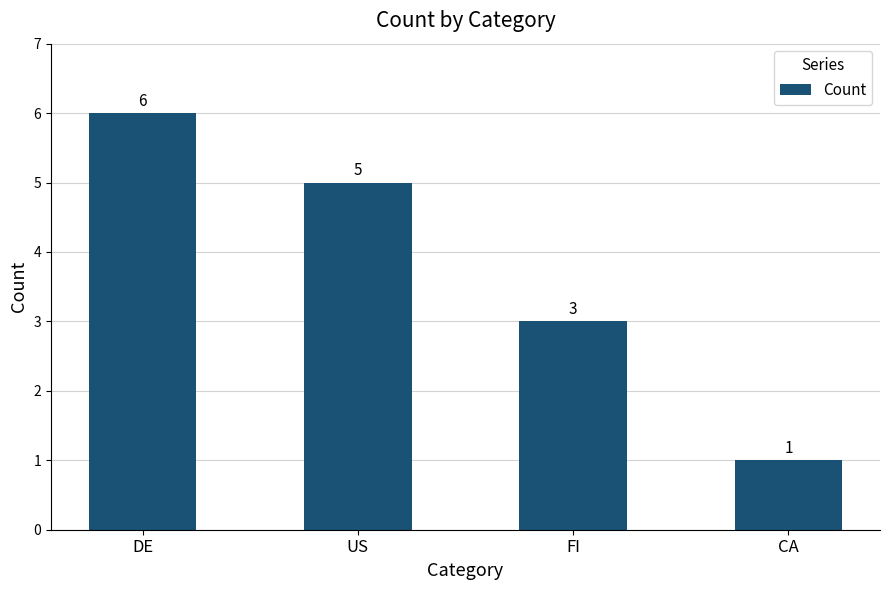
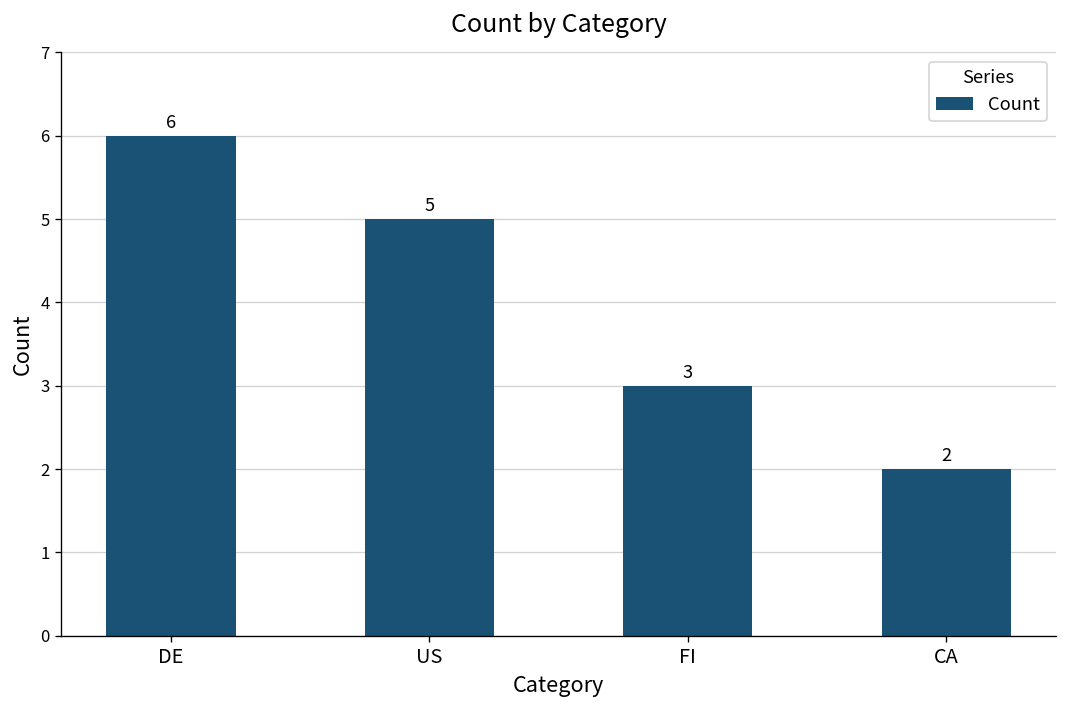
  {
    "DE": 6,
    "US": 5,
    "FI": 3,
-   "CA": 1
+   "CA": 2
  }
